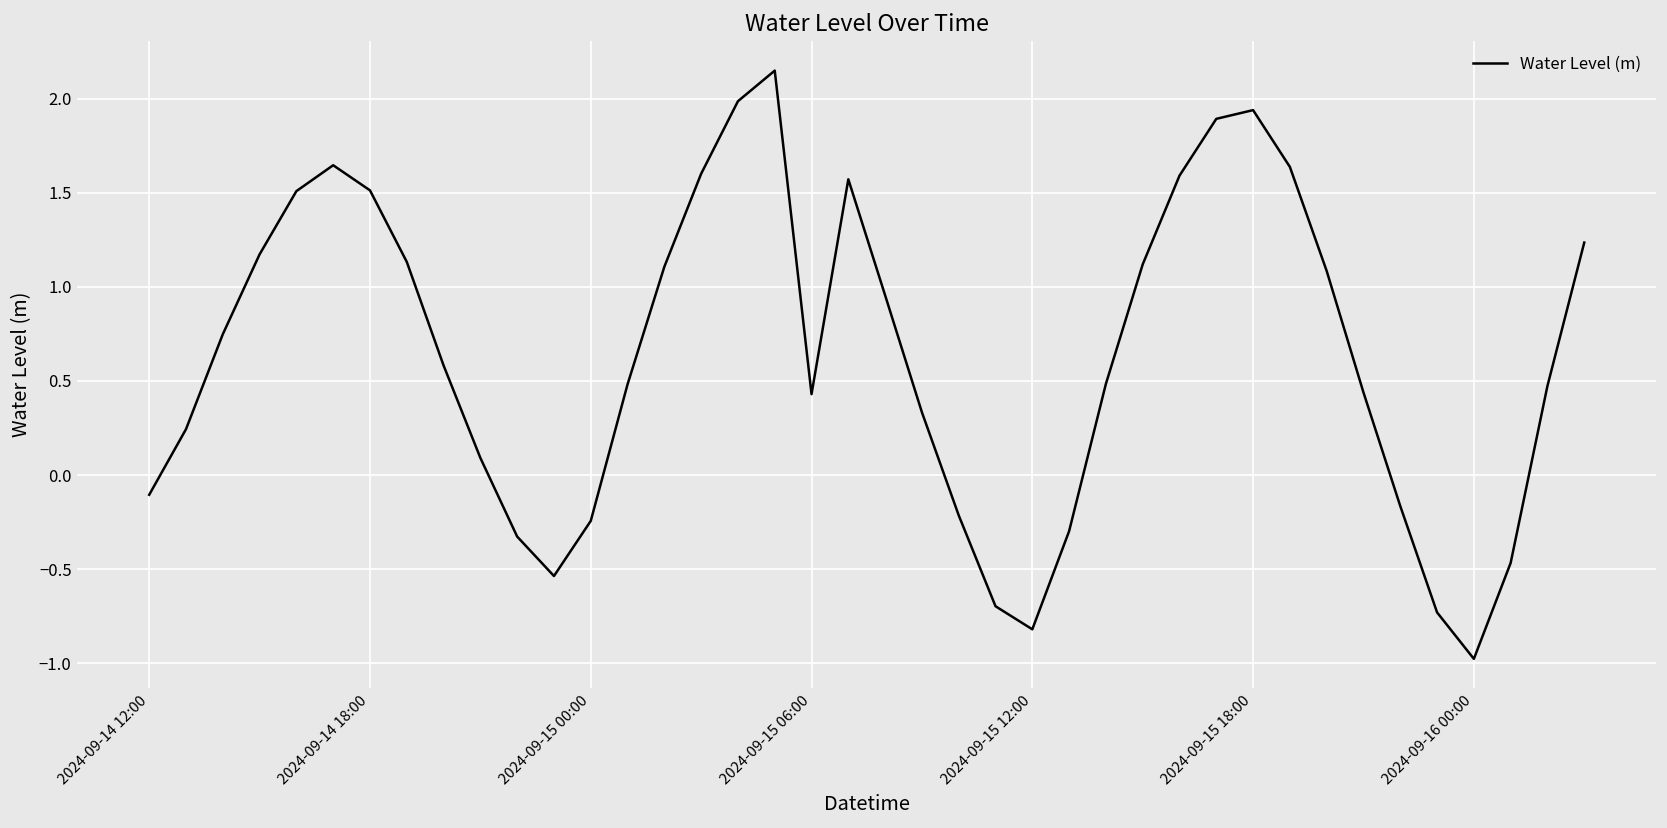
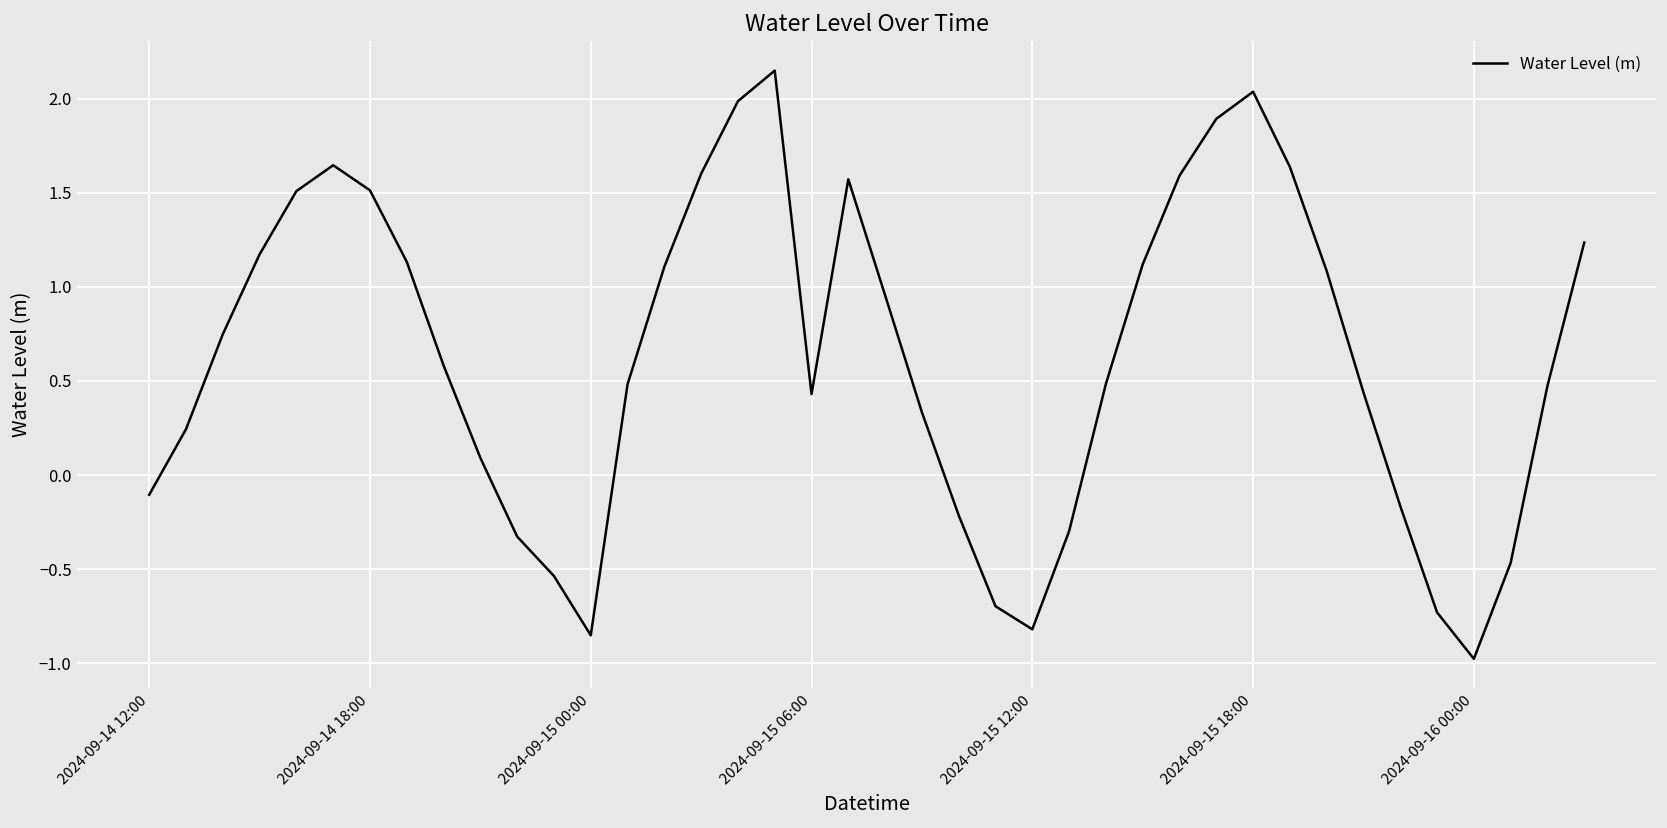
  {
    "2024-09-14 12:00": -0.11,
    "2024-09-14 18:00": 1.51,
-   "2024-09-15 00:00": -0.24,
+   "2024-09-15 00:00": -0.85,
    "2024-09-15 06:00": 0.43,
    "2024-09-15 12:00": -0.82,
-   "2024-09-15 18:00": 1.94,
+   "2024-09-15 18:00": 2.04,
    "2024-09-16 00:00": -0.98
  }
